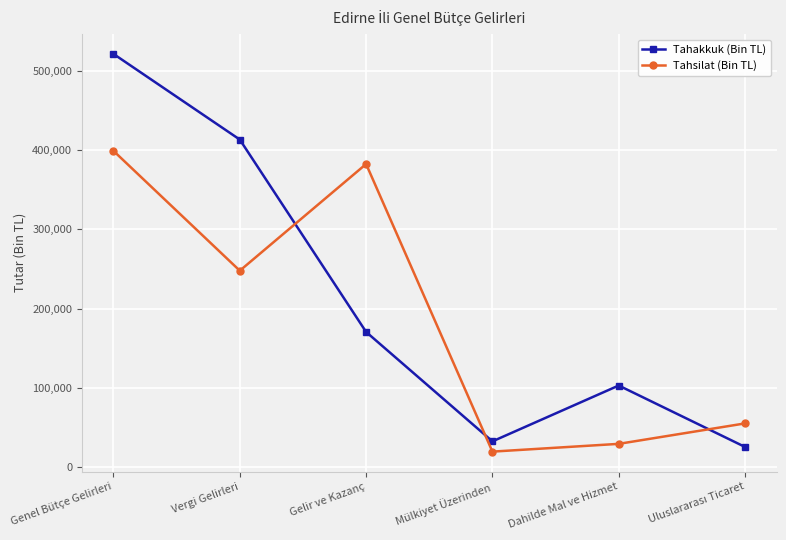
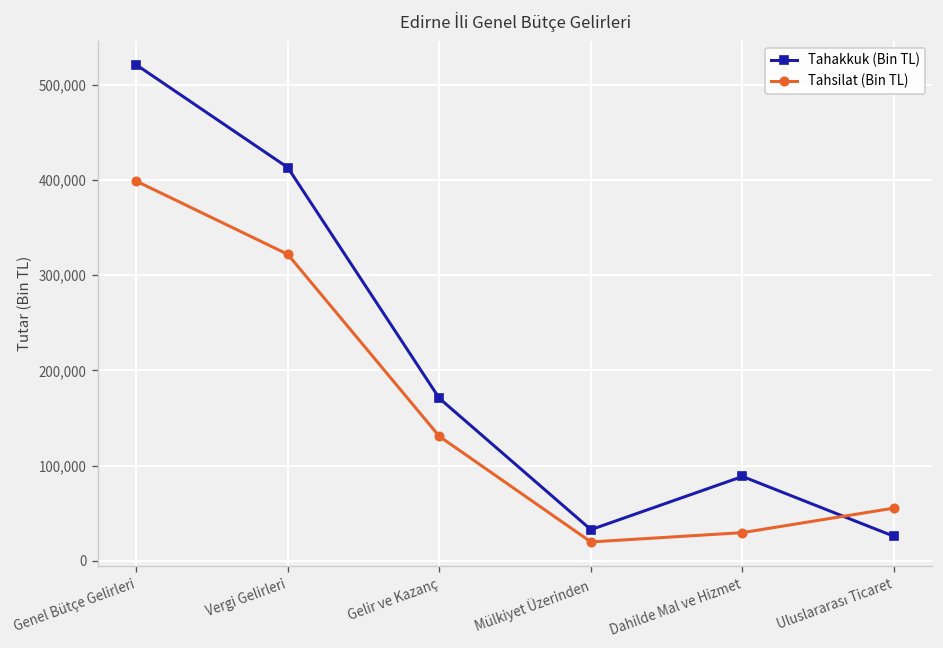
  {
    "Tahakkuk (Bin TL)": {
      "Genel Bütçe Gelirleri": "520,000",
      "Vergi Gelirleri": "410,000",
      "Gelir ve Kazanç": "170,000",
      "Mülkiyet Üzerinden": "30,000",
-     "Dahilde Mal ve Hizmet": "100,000",
+     "Dahilde Mal ve Hizmet": "90,000",
      "Uluslararası Ticaret": "30,000"
    },
    "Tahsilat (Bin TL)": {
      "Genel Bütçe Gelirleri": "400,000",
-     "Vergi Gelirleri": "250,000",
-     "Gelir ve Kazanç": "380,000",
+     "Vergi Gelirleri": "320,000",
+     "Gelir ve Kazanç": "130,000",
      "Mülkiyet Üzerinden": "20,000",
      "Dahilde Mal ve Hizmet": "30,000",
      "Uluslararası Ticaret": "60,000"
    }
  }
